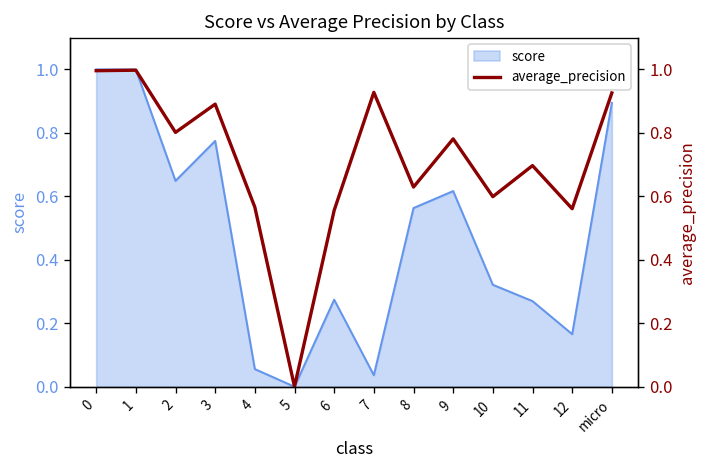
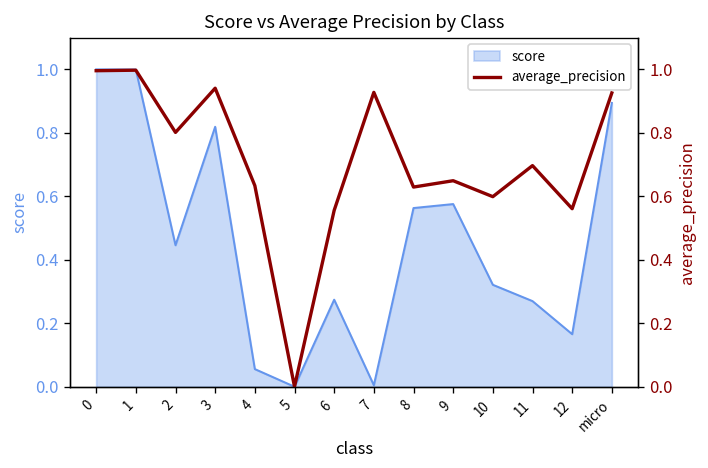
  {
    "score": {
      "0": 1.00,
      "1": 1.00,
-     "2": 0.65,
-     "3": 0.77,
+     "2": 0.45,
+     "3": 0.82,
      "4": 0.06,
      "5": 0.00,
      "6": 0.27,
-     "7": 0.04,
+     "7": 0.01,
      "8": 0.56,
-     "9": 0.62,
+     "9": 0.58,
      "10": 0.32,
      "11": 0.27,
      "12": 0.17,
      "micro": 0.89
    },
    "average_precision": {
      "0": 1.00,
      "1": 1.00,
      "2": 0.80,
-     "3": 0.89,
-     "4": 0.57,
+     "3": 0.94,
+     "4": 0.63,
      "5": 0.00,
      "6": 0.56,
      "7": 0.93,
      "8": 0.63,
-     "9": 0.78,
+     "9": 0.65,
      "10": 0.60,
      "11": 0.70,
      "12": 0.56,
      "micro": 0.93
    }
  }
